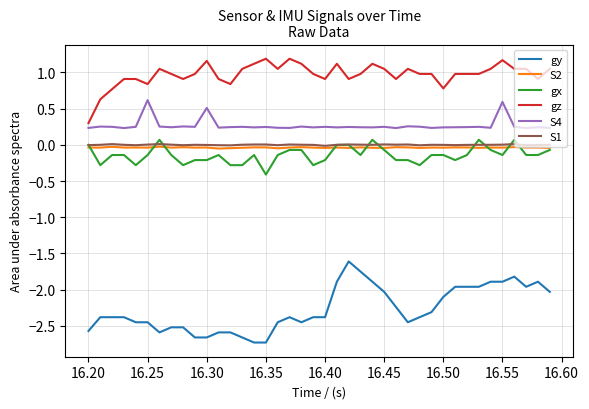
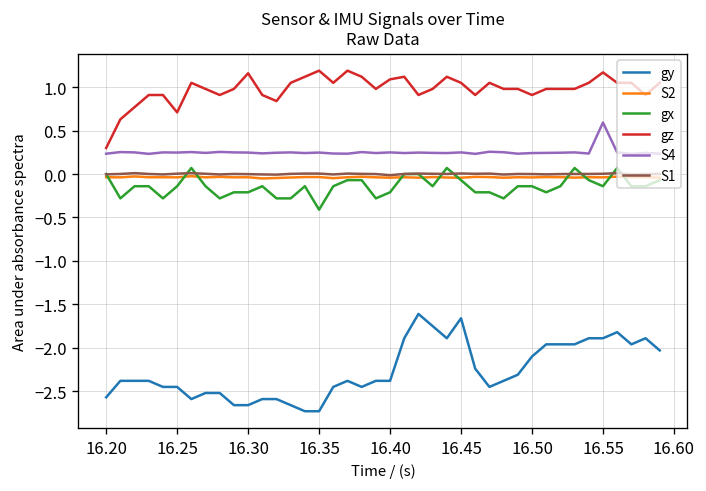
  {
    "gy": {
      "16.20": -2.6,
      "16.25": -2.5,
      "16.30": -2.7,
      "16.35": -2.7,
      "16.40": -2.4,
-     "16.45": -2.0,
+     "16.45": -1.7,
      "16.50": -2.1,
      "16.55": -1.9
    },
    "S2": {
      "16.25": 0.0,
      "16.35": 0.0,
      "16.50": 0.0,
      "16.55": 0.0
    },
    "gx": {
      "16.25": -0.1,
      "16.30": -0.2,
      "16.35": -0.4,
      "16.40": -0.2,
      "16.50": -0.1,
      "16.55": -0.1
    },
    "gz": {
      "16.20": 0.3,
-     "16.25": 0.8,
+     "16.25": 0.7,
      "16.30": 1.2,
      "16.35": 1.2,
-     "16.40": 0.9,
+     "16.40": 1.1,
      "16.45": 1.1,
-     "16.50": 0.8,
+     "16.50": 0.9,
      "16.55": 1.2
    },
    "S4": {
      "16.20": 0.2,
-     "16.25": 0.6,
-     "16.30": 0.5,
+     "16.25": 0.2,
+     "16.30": 0.2,
      "16.35": 0.2,
      "16.40": 0.2,
      "16.45": 0.2,
      "16.50": 0.2,
      "16.55": 0.6
    },
    "S1": {
      "16.25": 0.0,
      "16.35": 0.0,
      "16.45": 0.0,
      "16.50": 0.0,
      "16.55": 0.0
    }
  }
